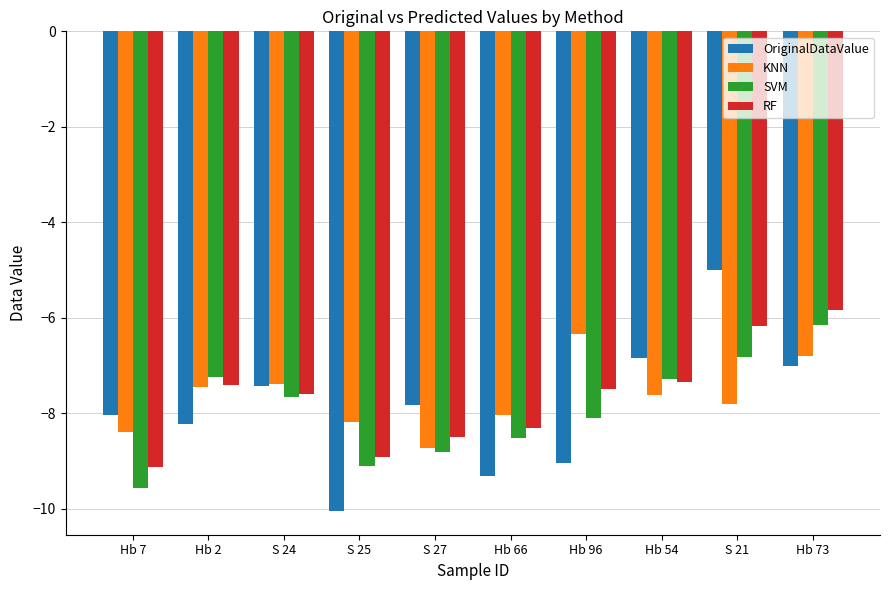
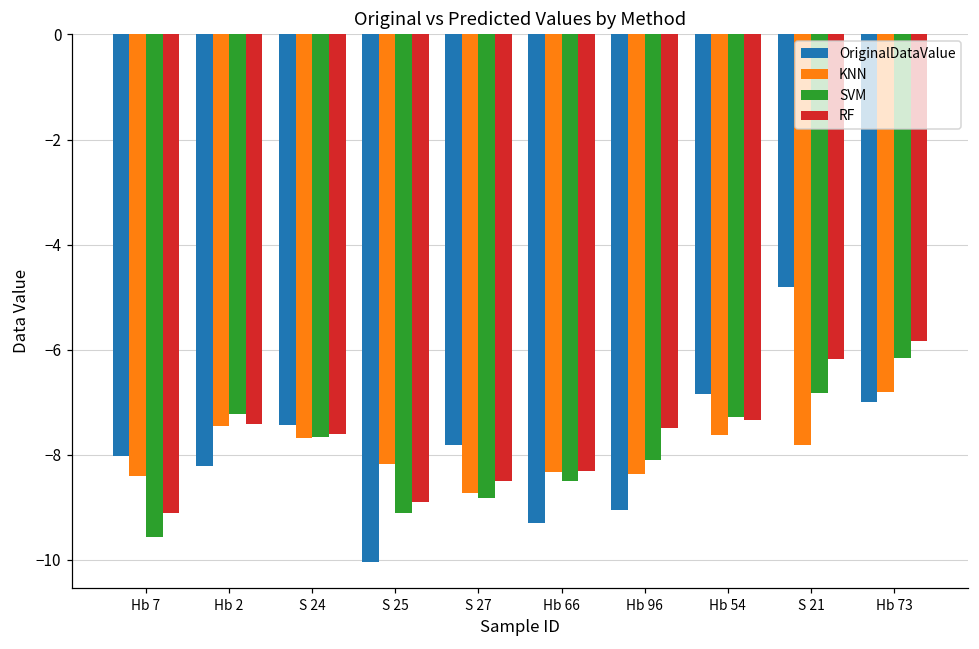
  {
    "OriginalDataValue": {
      "Hb 7": -8.0,
      "Hb 2": -8.2,
      "S 24": -7.4,
      "S 25": -10.0,
      "S 27": -7.8,
      "Hb 66": -9.3,
      "Hb 96": -9.1,
      "Hb 54": -6.8,
-     "S 21": -5.0,
+     "S 21": -4.8,
      "Hb 73": -7.0
    },
    "KNN": {
      "Hb 7": -8.4,
      "Hb 2": -7.5,
-     "S 24": -7.4,
+     "S 24": -7.7,
      "S 25": -8.2,
      "S 27": -8.7,
-     "Hb 66": -8.0,
-     "Hb 96": -6.3,
+     "Hb 66": -8.3,
+     "Hb 96": -8.4,
      "Hb 54": -7.6,
      "S 21": -7.8,
      "Hb 73": -6.8
    },
    "SVM": {
      "Hb 7": -9.6,
      "Hb 2": -7.2,
      "S 24": -7.7,
      "S 25": -9.1,
      "S 27": -8.8,
      "Hb 66": -8.5,
      "Hb 96": -8.1,
      "Hb 54": -7.3,
      "S 21": -6.8,
      "Hb 73": -6.2
    },
    "RF": {
      "Hb 7": -9.1,
      "Hb 2": -7.4,
      "S 24": -7.6,
      "S 25": -8.9,
      "S 27": -8.5,
      "Hb 66": -8.3,
      "Hb 96": -7.5,
      "Hb 54": -7.3,
      "S 21": -6.2,
      "Hb 73": -5.8
    }
  }
